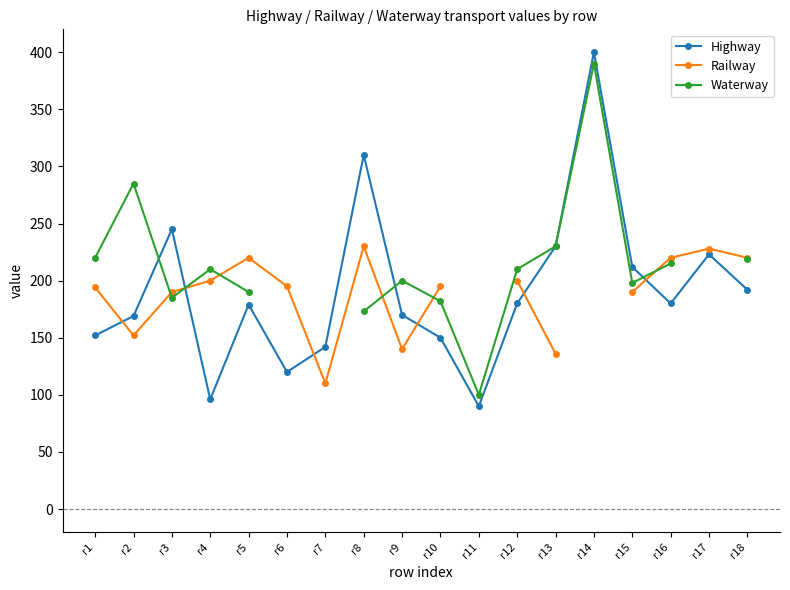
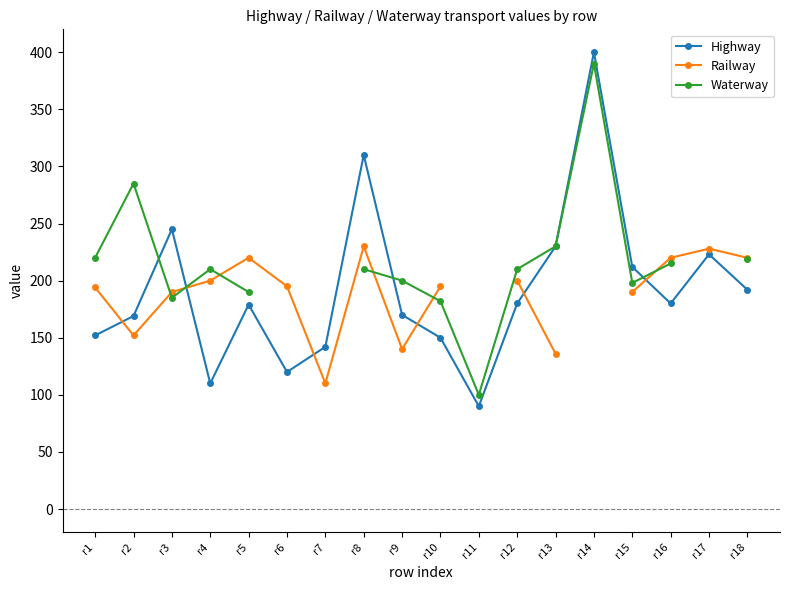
  {
    "Highway": {
      "r1": 152,
      "r2": 169,
      "r3": 245,
-     "r4": 96,
+     "r4": 110,
      "r5": 179,
      "r6": 120,
      "r7": 142,
      "r8": 310,
      "r9": 170,
      "r10": 150,
      "r11": 90,
      "r12": 180,
      "r14": 400,
      "r15": 212,
      "r16": 180,
      "r17": 223,
      "r18": 192
    },
    "Railway": {
      "r1": 194,
      "r2": 152,
      "r3": 190,
      "r4": 200,
      "r5": 220,
      "r6": 195,
      "r7": 110,
      "r8": 230,
      "r9": 140,
      "r10": 195,
      "r12": 200,
      "r13": 136,
      "r15": 190,
      "r16": 220,
      "r17": 228
    },
    "Waterway": {
      "r1": 220,
      "r2": 285,
      "r3": 185,
      "r4": 210,
      "r5": 190,
-     "r8": 173,
+     "r8": 210,
      "r9": 200,
      "r10": 182,
      "r11": 100,
      "r12": 210,
      "r14": 390,
      "r15": 198,
      "r16": 215
    }
  }
